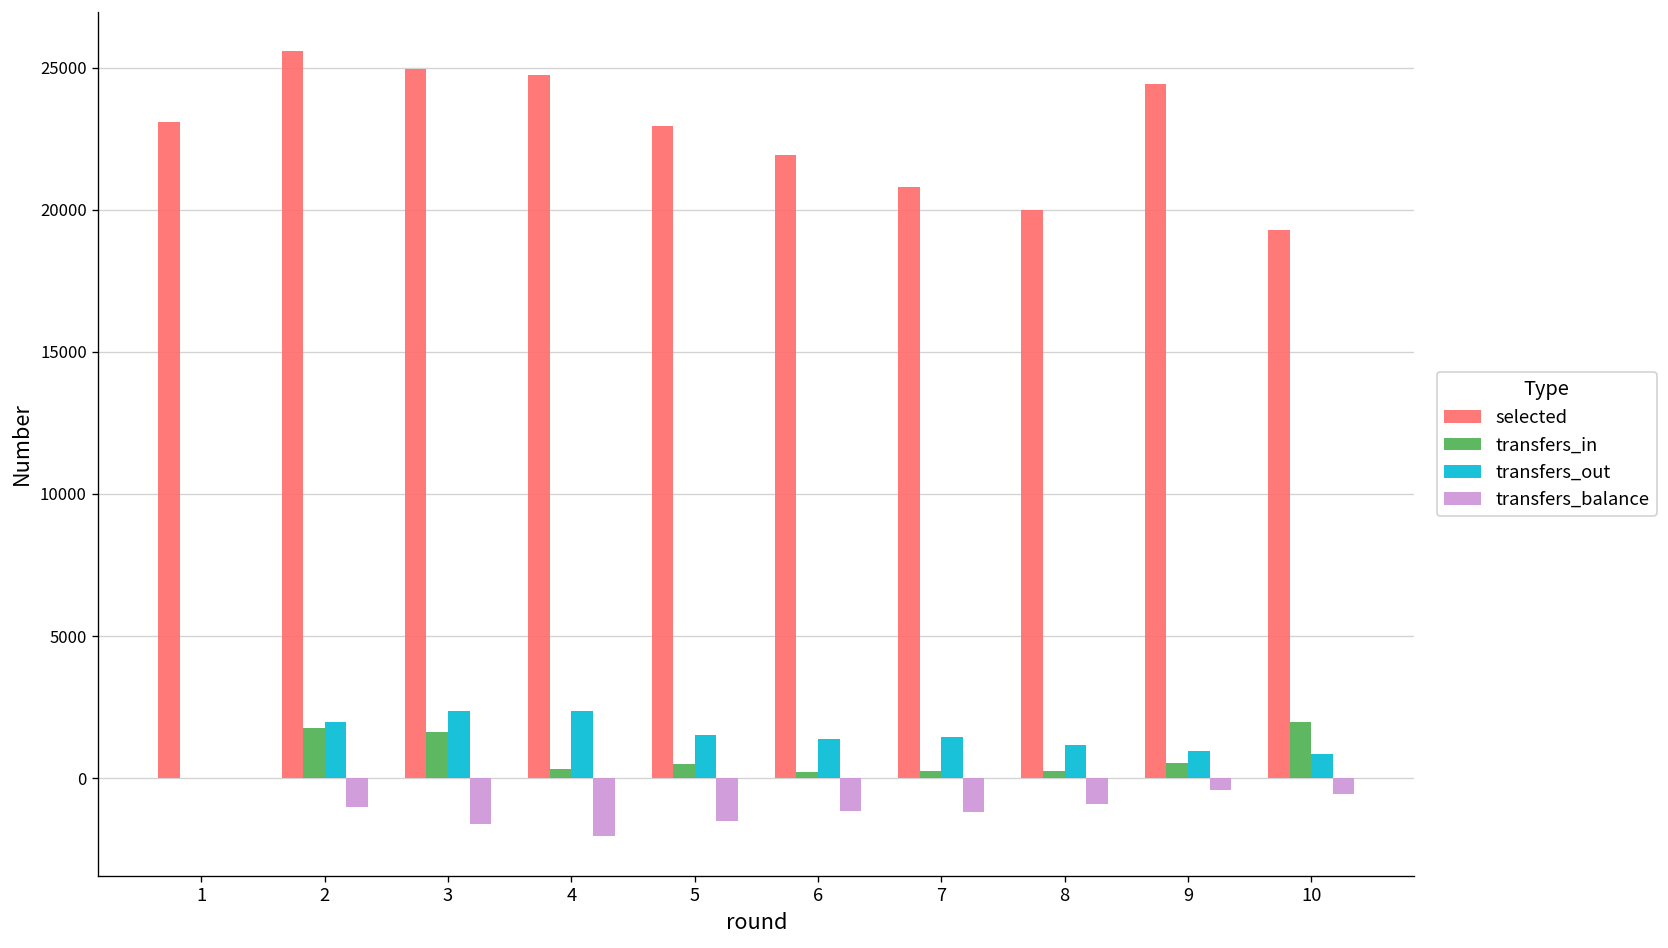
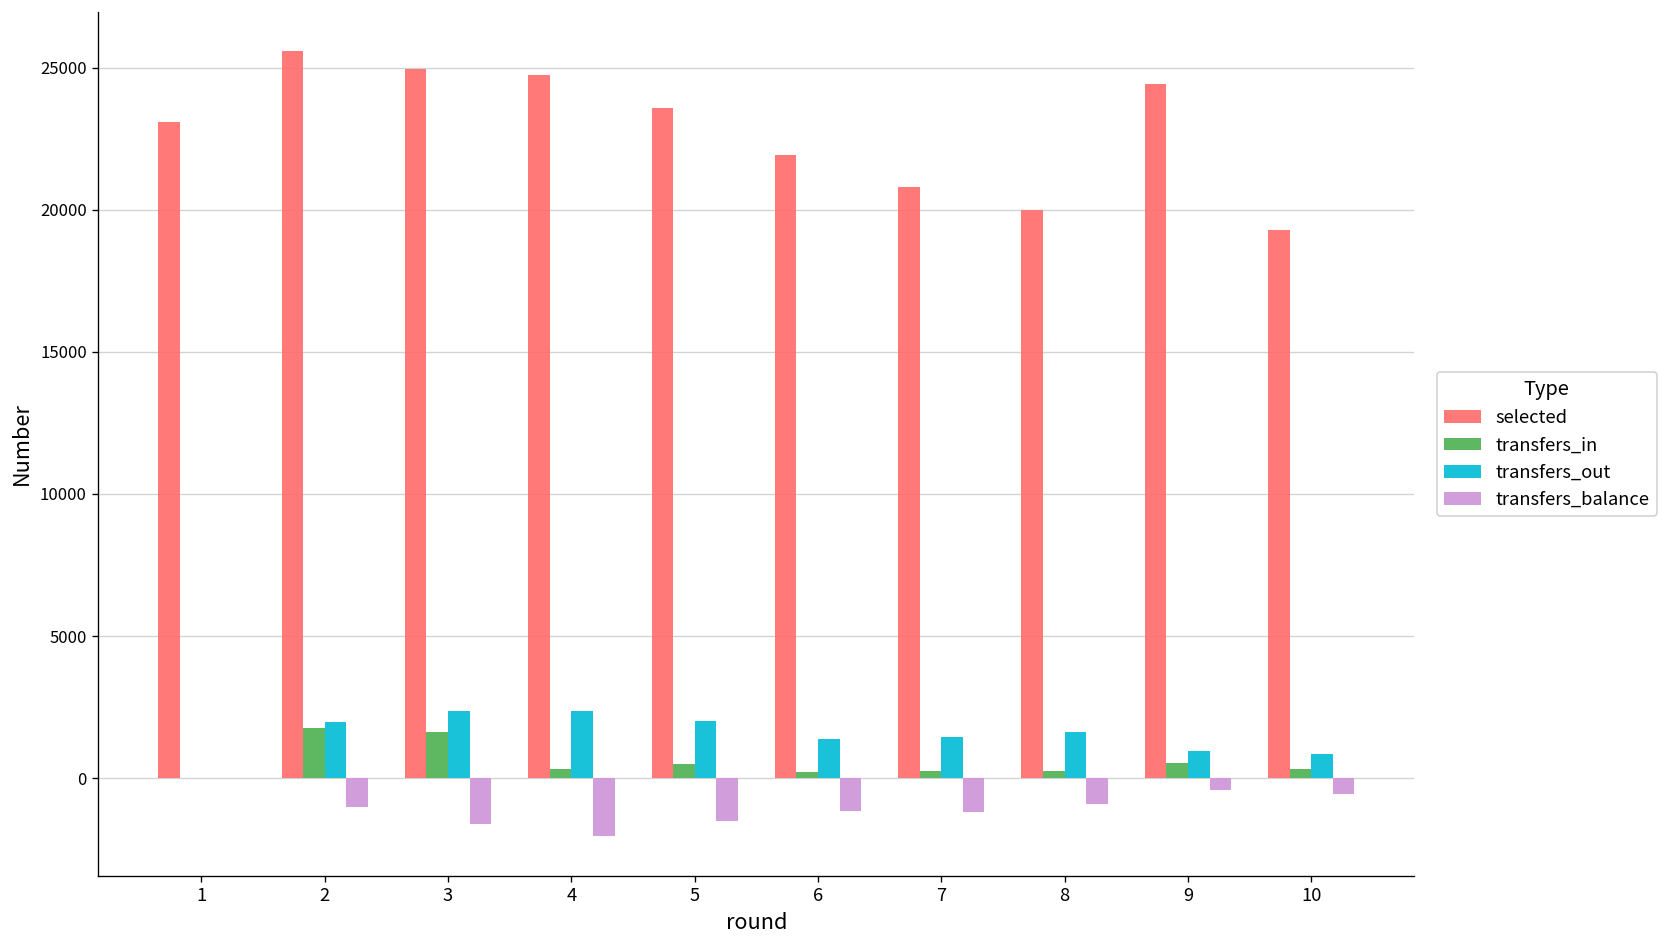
  {
    "selected": {
      "1": 23100,
      "2": 25600,
      "3": 25000,
      "4": 24700,
-     "5": 23000,
+     "5": 23600,
      "6": 21900,
      "7": 20800,
      "8": 20000,
      "9": 24400,
      "10": 19300
    },
    "transfers_in": {
      "1": 0,
      "2": 1800,
      "3": 1600,
      "4": 300,
      "5": 500,
      "6": 200,
      "7": 300,
      "8": 300,
      "9": 500,
-     "10": 2000
+     "10": 300
    },
    "transfers_out": {
      "1": 0,
      "2": 2000,
      "3": 2400,
      "4": 2400,
-     "5": 1500,
+     "5": 2000,
      "6": 1400,
      "7": 1500,
-     "8": 1200,
+     "8": 1600,
      "9": 900,
      "10": 900
    },
    "transfers_balance": {
      "1": 0,
      "2": -1000,
      "3": -1600,
      "4": -2000,
      "5": -1500,
      "6": -1200,
      "7": -1200,
      "8": -900,
      "9": -400,
      "10": -600
    }
  }
